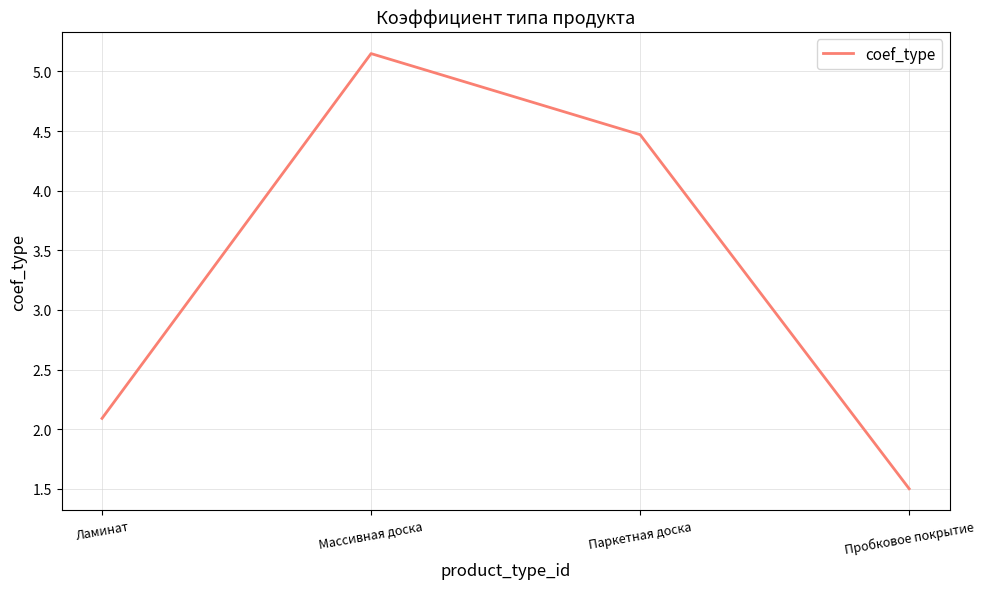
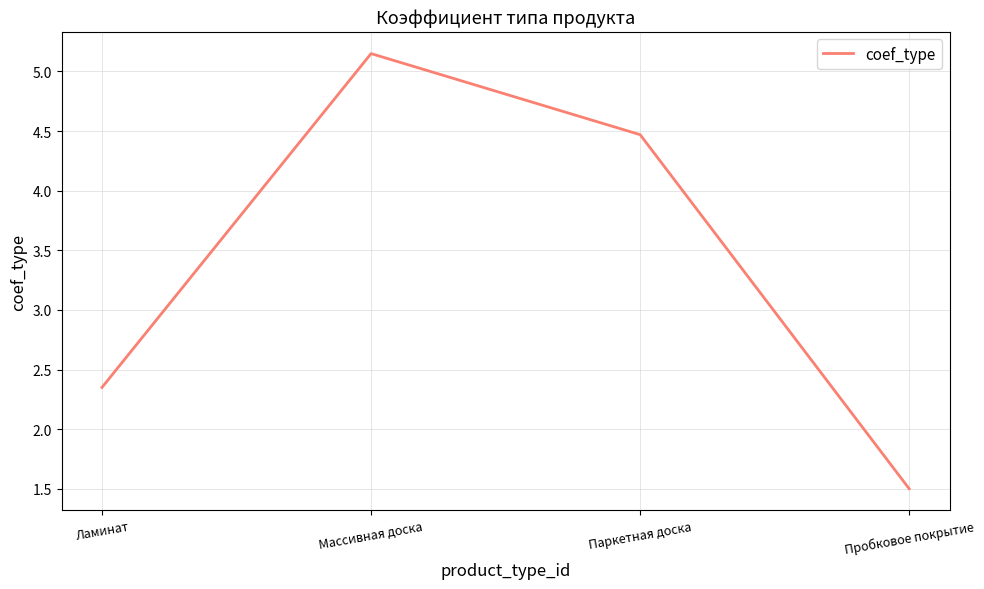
  {
-   "Ламинат": 2.09,
+   "Ламинат": 2.35,
    "Массивная доска": 5.15,
    "Паркетная доска": 4.47,
    "Пробковое покрытие": 1.50
  }
